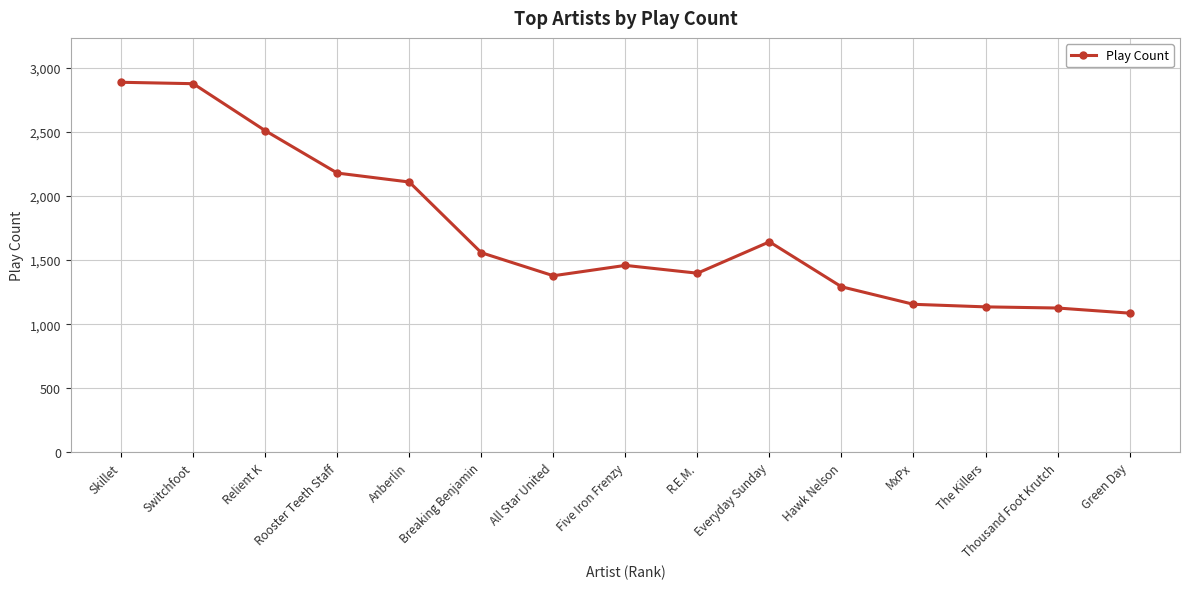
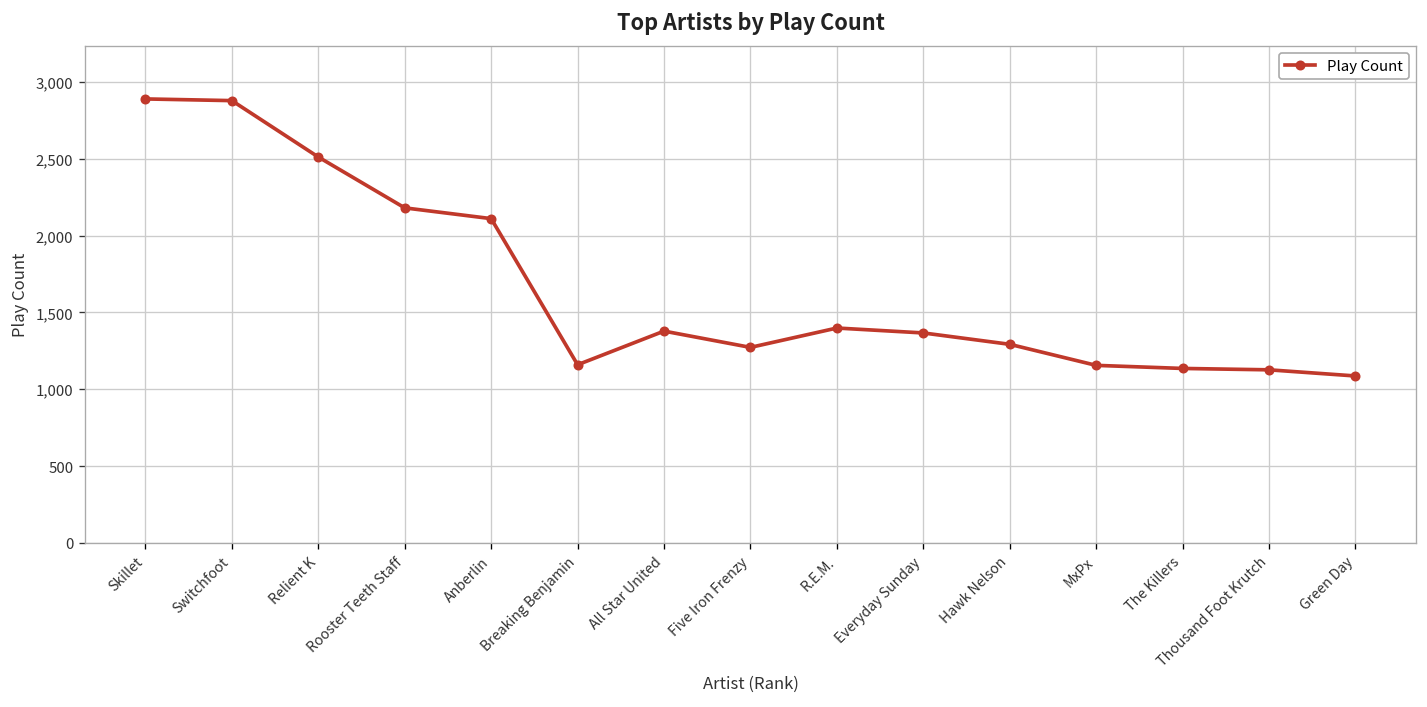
  {
    "Skillet": "2,890",
    "Switchfoot": "2,880",
    "Relient K": "2,510",
    "Rooster Teeth Staff": "2,180",
    "Anberlin": "2,110",
-   "Breaking Benjamin": "1,560",
+   "Breaking Benjamin": "1,160",
    "All Star United": "1,380",
-   "Five Iron Frenzy": "1,460",
+   "Five Iron Frenzy": "1,270",
    "R.E.M.": "1,400",
-   "Everyday Sunday": "1,640",
+   "Everyday Sunday": "1,370",
    "Hawk Nelson": "1,290",
    "MxPx": "1,160",
    "The Killers": "1,140",
    "Thousand Foot Krutch": "1,130",
    "Green Day": "1,090"
  }
